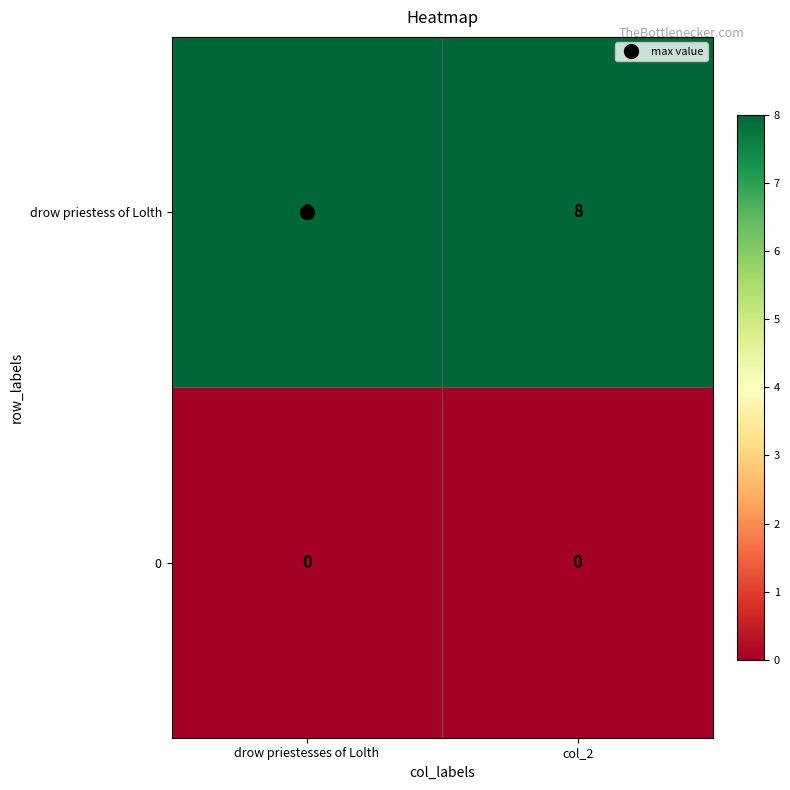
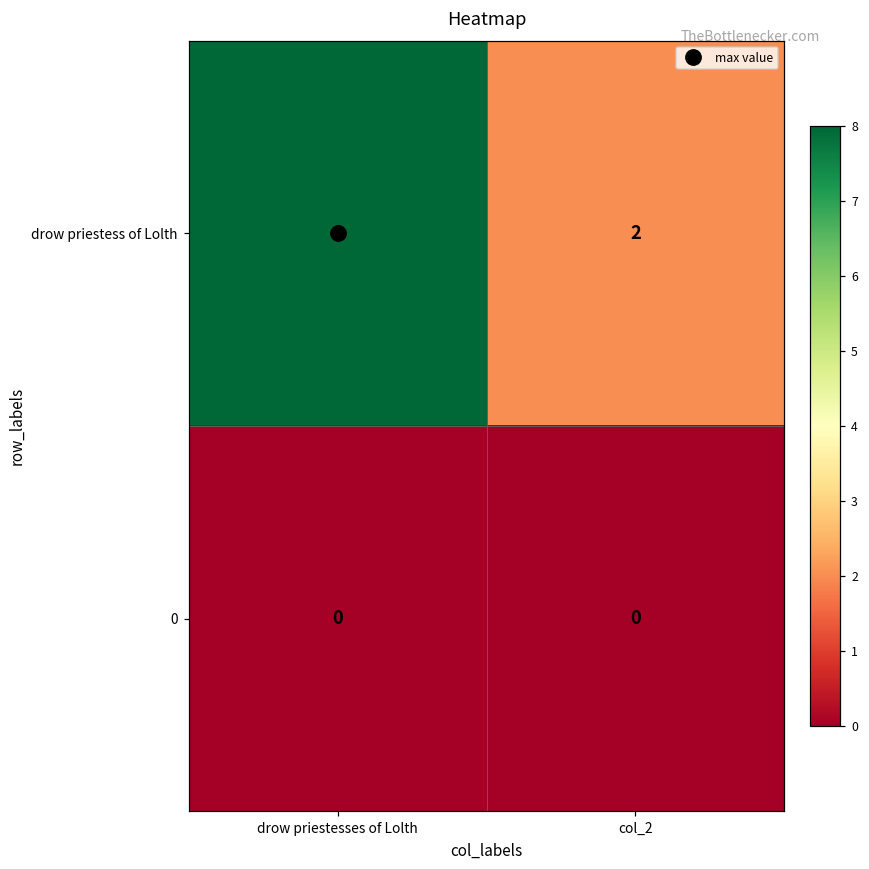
  {
    "drow priestess of Lolth": {
-     "col_2": 8
+     "col_2": 2
    },
    "0": {
      "drow priestesses of Lolth": 0,
      "col_2": 0
    }
  }
